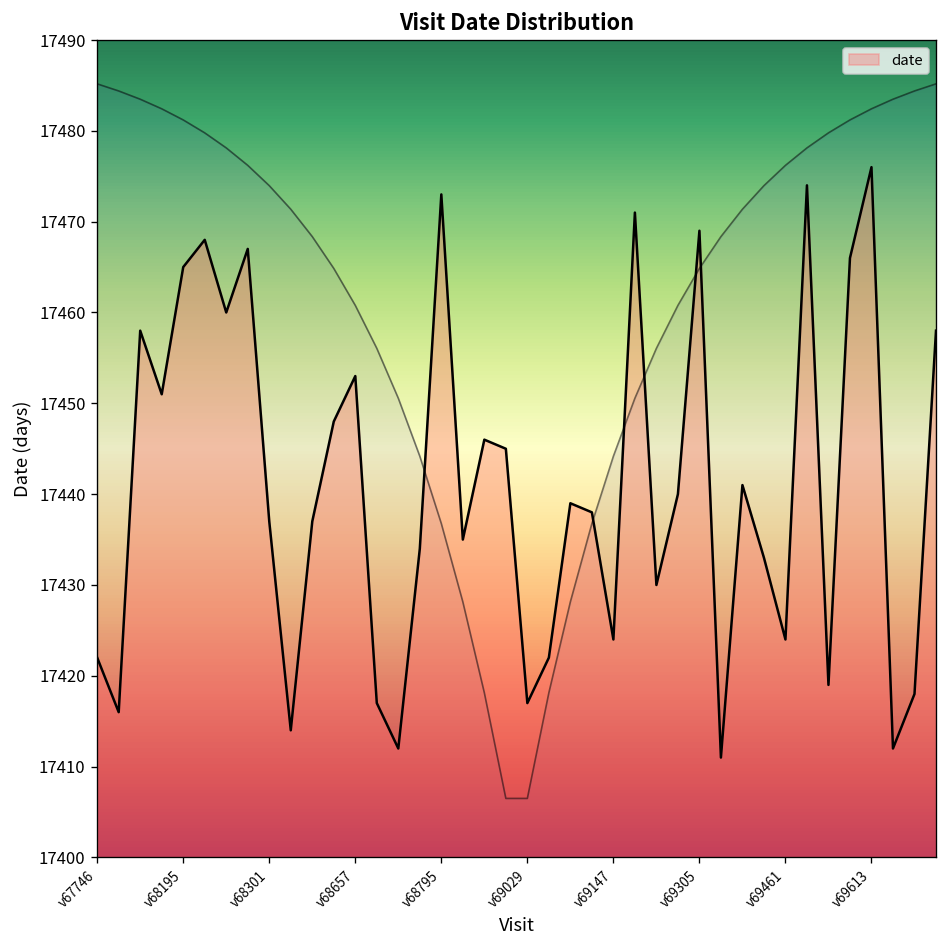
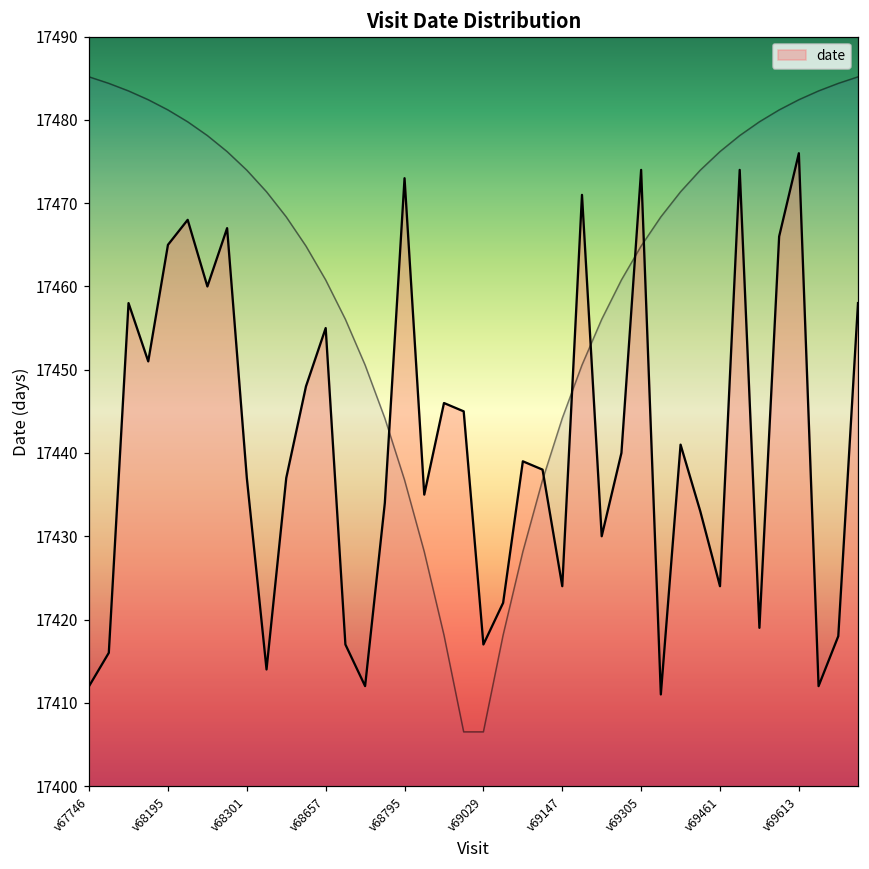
  {
    "date": {
-     "v67746": 17422,
+     "v67746": 17412,
      "v68195": 17465,
      "v68301": 17437,
-     "v68657": 17453,
+     "v68657": 17455,
      "v68795": 17473,
      "v69029": 17417,
      "v69147": 17424,
-     "v69305": 17469,
+     "v69305": 17474,
      "v69461": 17424,
      "v69613": 17476
    }
  }
